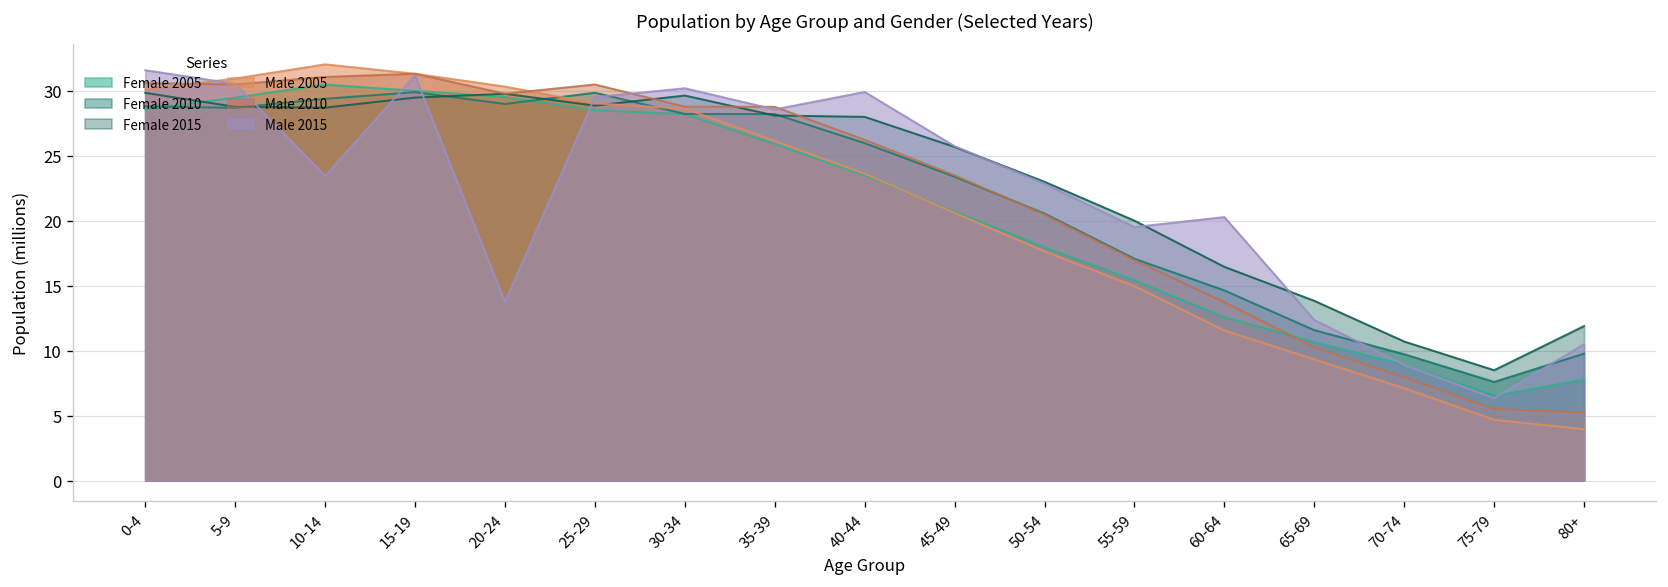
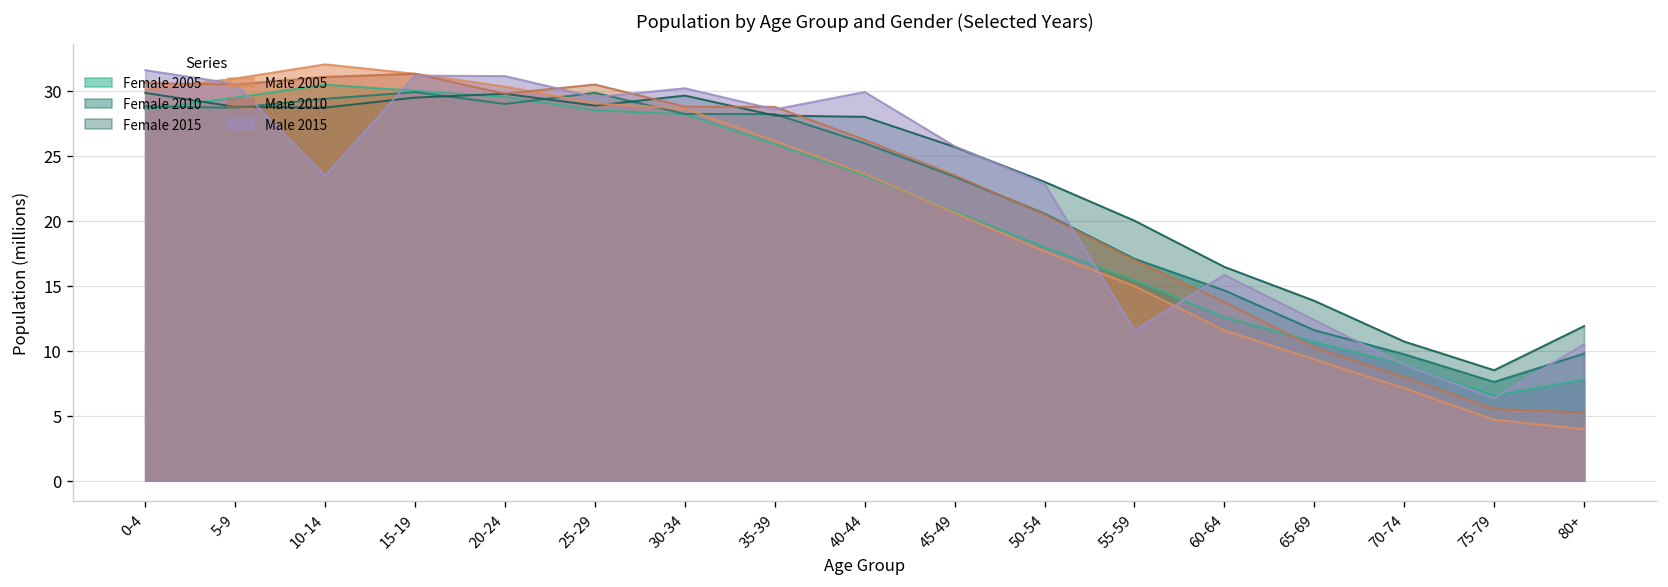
  {
    "Male 2015": {
      "0-4": 31.6,
      "10-14": 23.5,
-     "20-24": 13.7,
+     "20-24": 31.1,
      "25-29": 29.5,
      "30-34": 30.2,
      "40-44": 29.9,
-     "55-59": 19.5,
-     "60-64": 20.3,
+     "55-59": 11.6,
+     "60-64": 15.8,
      "65-69": 12.4,
      "80+": 10.5
    }
  }
